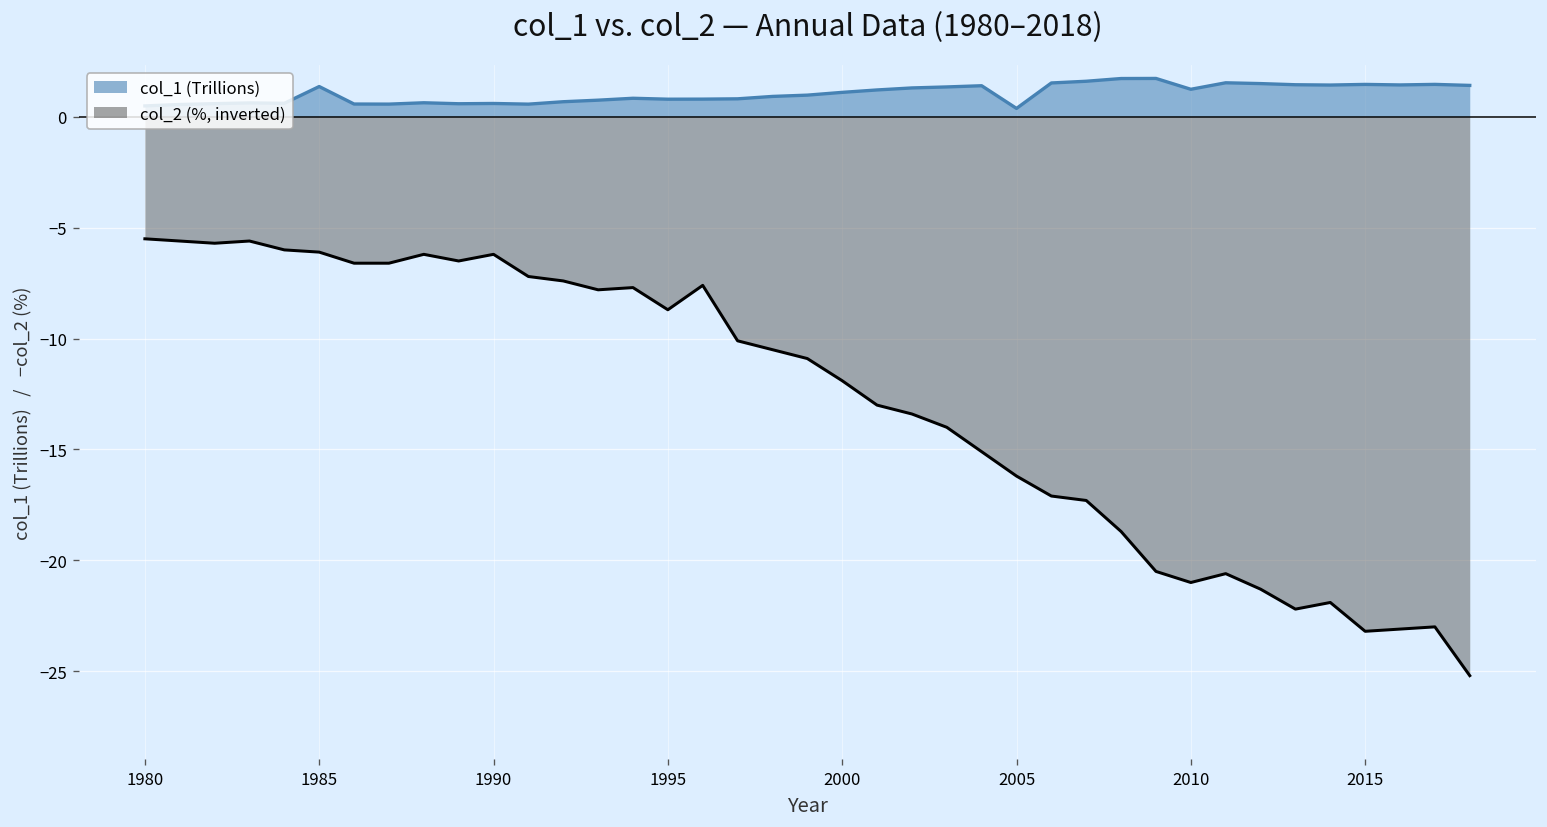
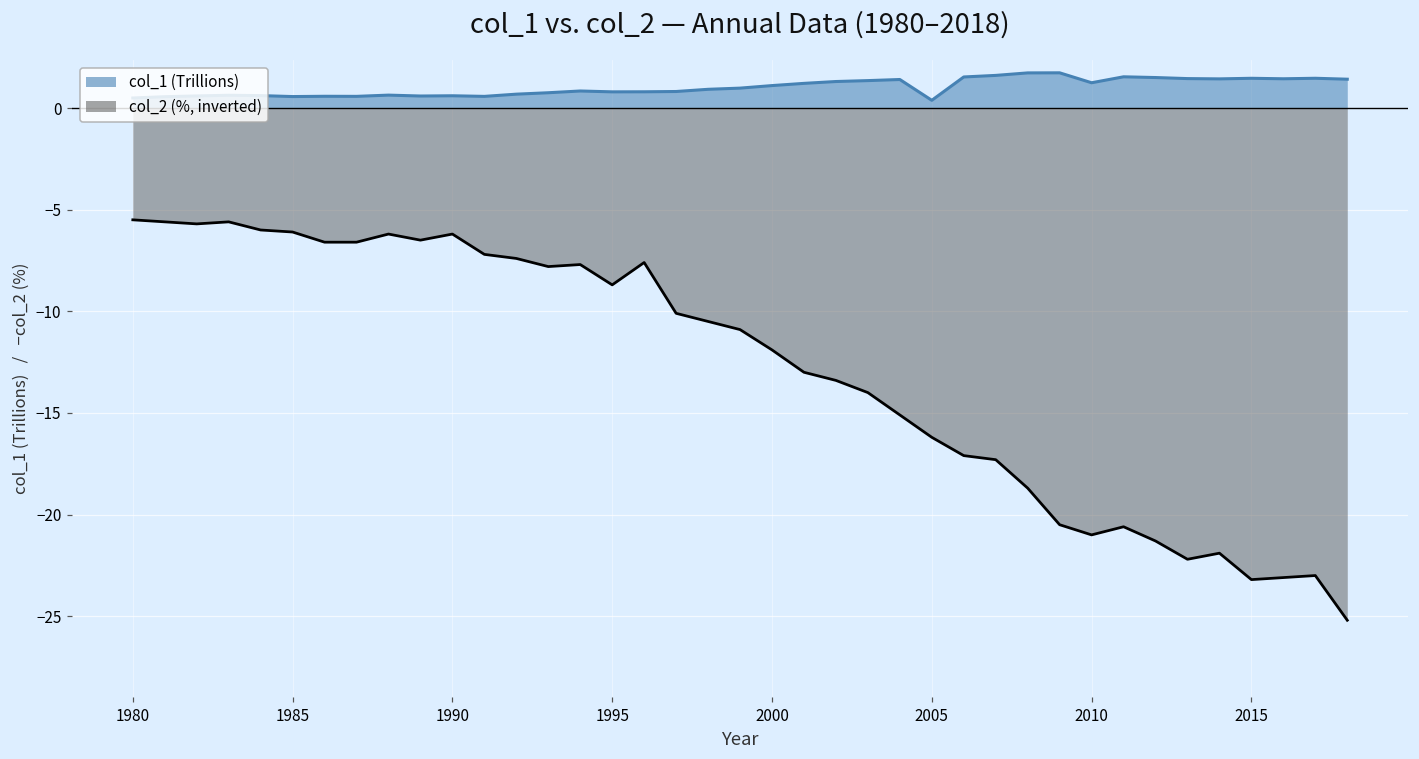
  {
    "col_1 (Trillions)": {
-     "1985": 1.4,
+     "1985": 0.6,
      "1990": 0.6,
      "1995": 0.8,
      "2000": 1.1,
      "2005": 0.4,
      "2010": 1.2,
      "2015": 1.5
    }
  }
